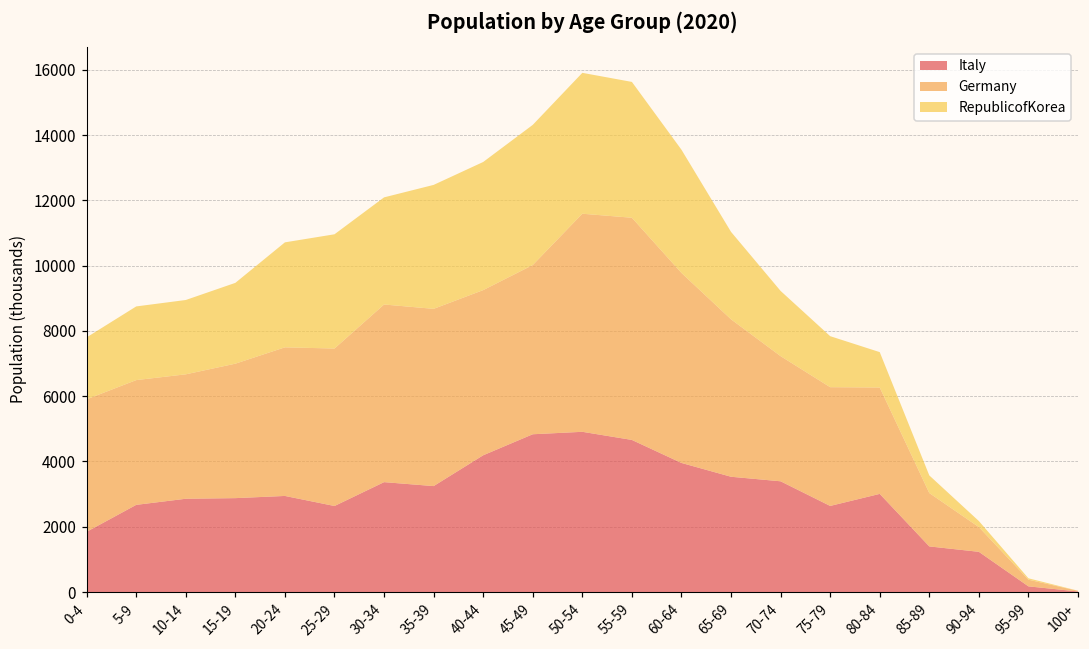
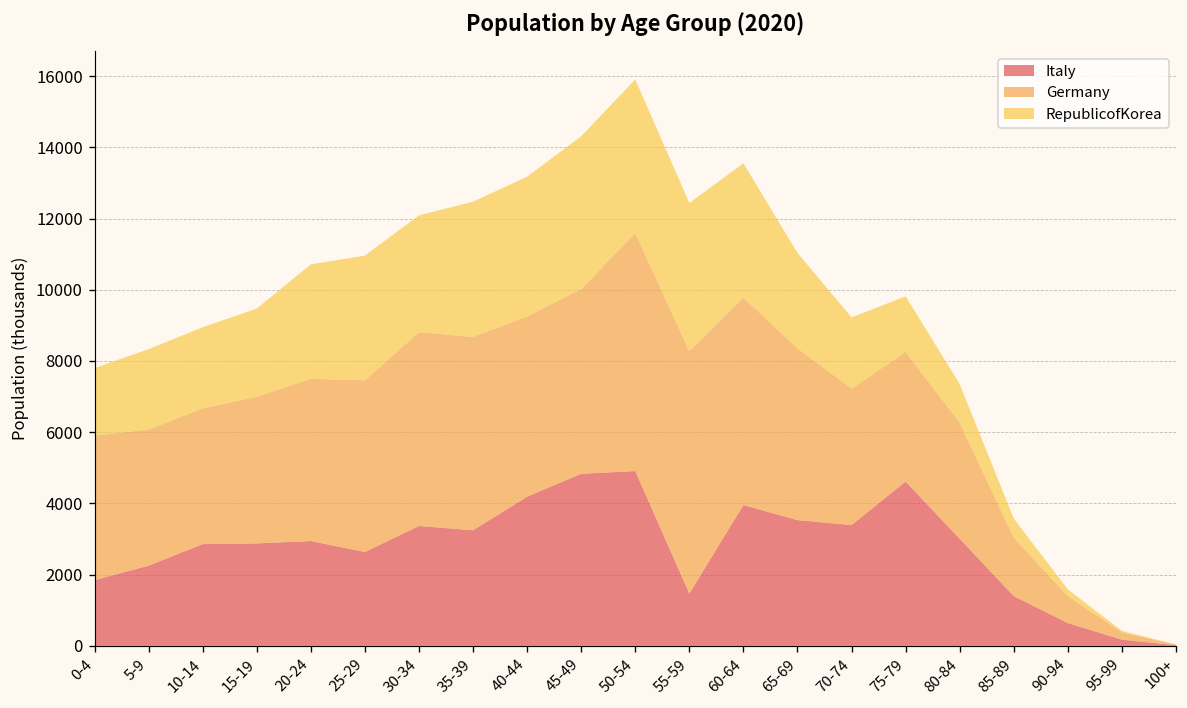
  {
    "Italy": {
      "0-4": 1800,
-     "5-9": 2700,
+     "5-9": 2300,
      "10-14": 2900,
      "15-19": 2900,
      "20-24": 2900,
      "25-29": 2600,
      "30-34": 3400,
      "35-39": 3200,
      "40-44": 4200,
      "45-49": 4800,
      "50-54": 4900,
-     "55-59": 4700,
+     "55-59": 1500,
      "60-64": 4000,
      "65-69": 3500,
      "70-74": 3400,
-     "75-79": 2600,
+     "75-79": 4600,
      "80-84": 3000,
      "85-89": 1400,
-     "90-94": 1200,
+     "90-94": 600,
      "95-99": 200
    }
  }
